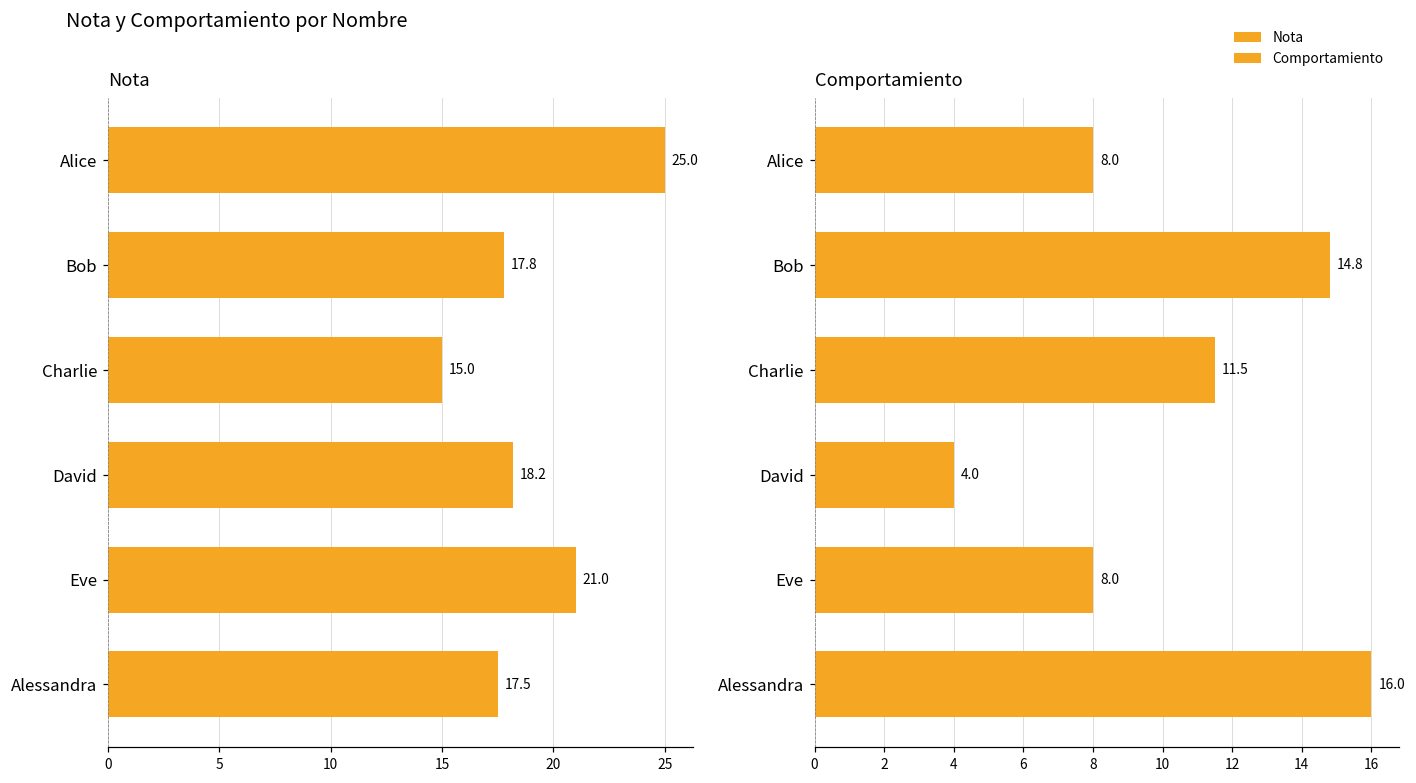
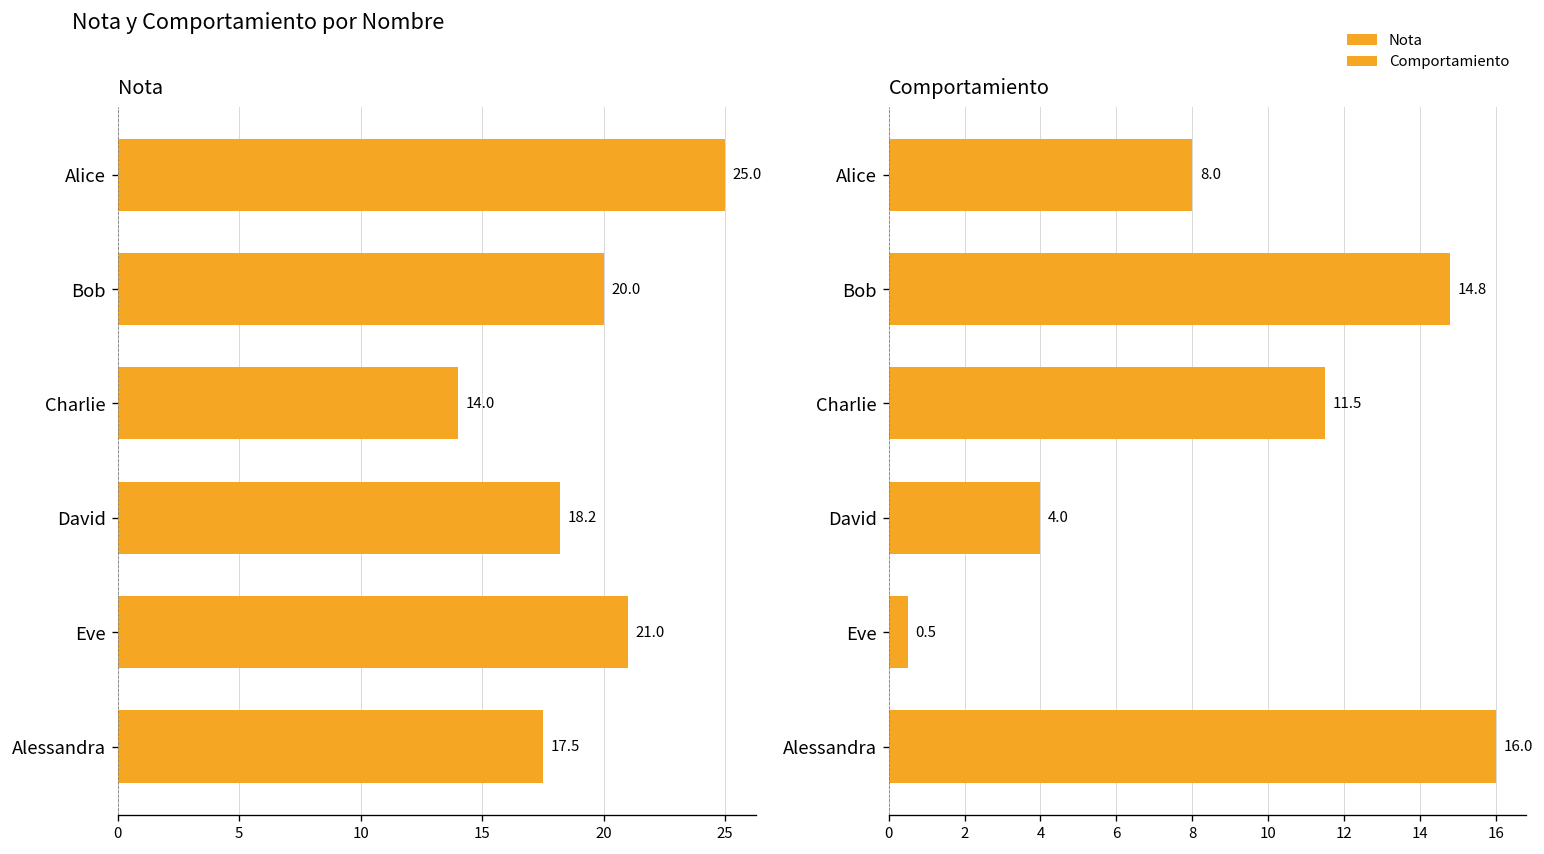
  {
    "Nota": {
      "Alice": 25.0,
-     "Bob": 17.8,
-     "Charlie": 15.0,
+     "Bob": 20.0,
+     "Charlie": 14.0,
      "David": 18.2,
      "Eve": 21.0,
      "Alessandra": 17.5
    },
    "Comportamiento": {
      "Alice": 8.0,
      "Bob": 14.8,
      "Charlie": 11.5,
      "David": 4.0,
-     "Eve": 8.0,
+     "Eve": 0.5,
      "Alessandra": 16.0
    }
  }
